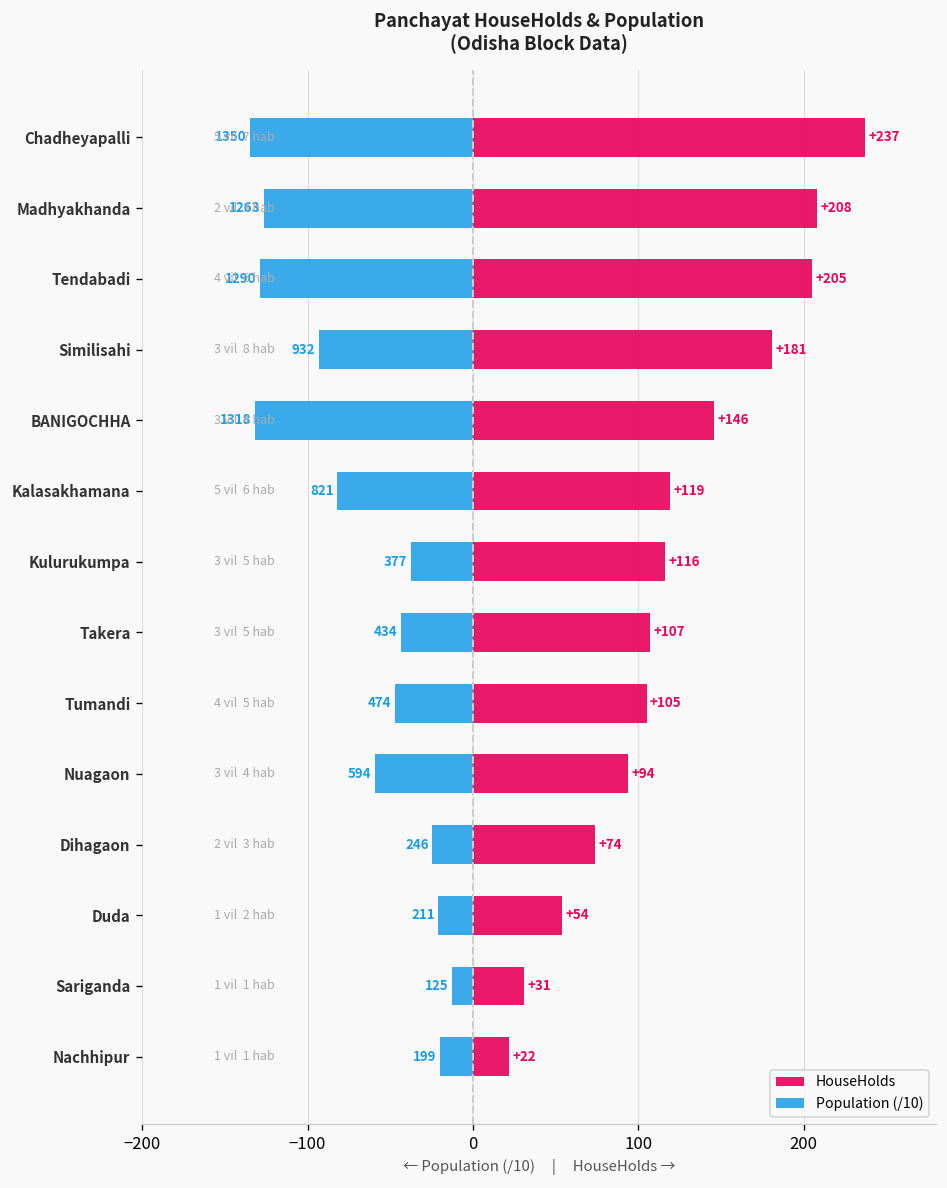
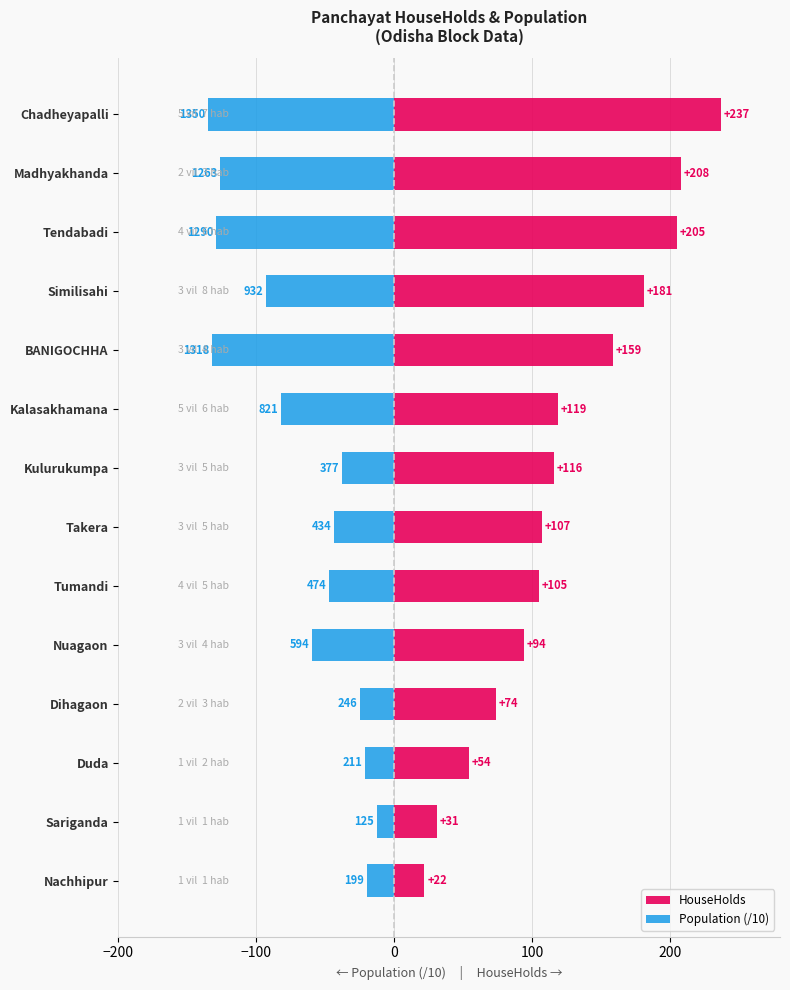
  {
    "HouseHolds": {
      "Chadheyapalli": "+237",
      "Madhyakhanda": "+208",
      "Tendabadi": "+205",
      "Similisahi": "+181",
-     "BANIGOCHHA": "+146",
+     "BANIGOCHHA": "+159",
      "Kalasakhamana": "+119",
      "Kulurukumpa": "+116",
      "Takera": "+107",
      "Tumandi": "+105",
      "Nuagaon": "+94",
      "Dihagaon": "+74",
      "Duda": "+54",
      "Sariganda": "+31",
      "Nachhipur": "+22"
    }
  }
